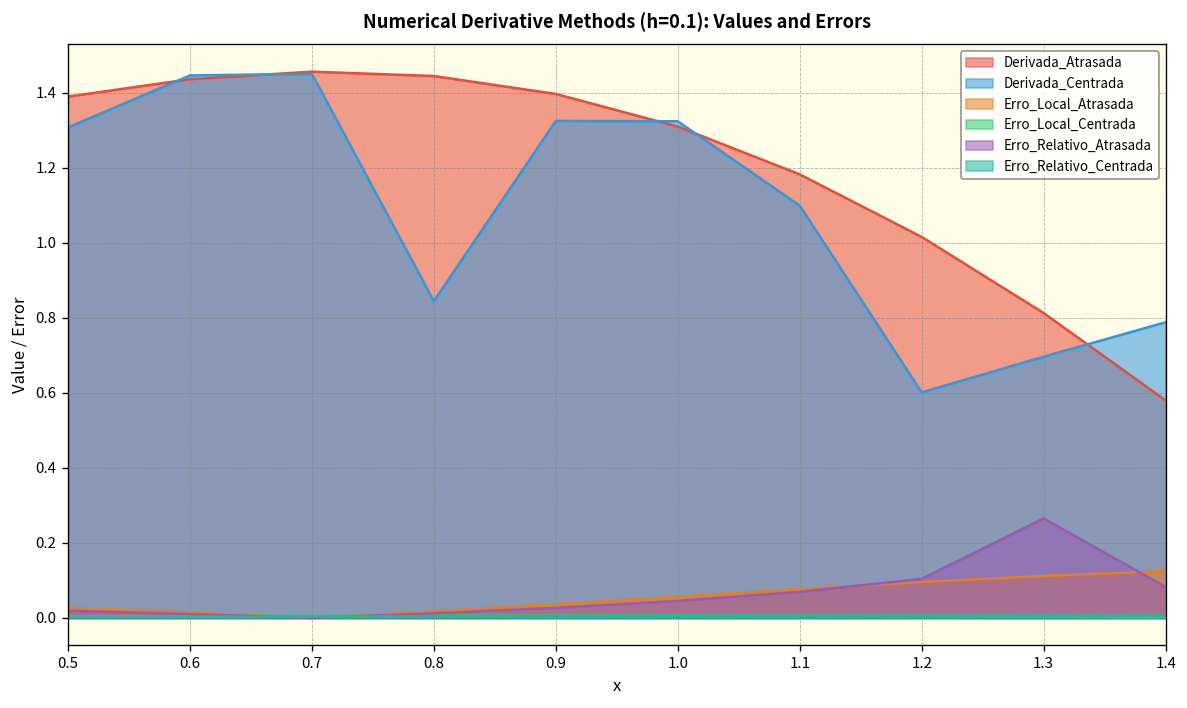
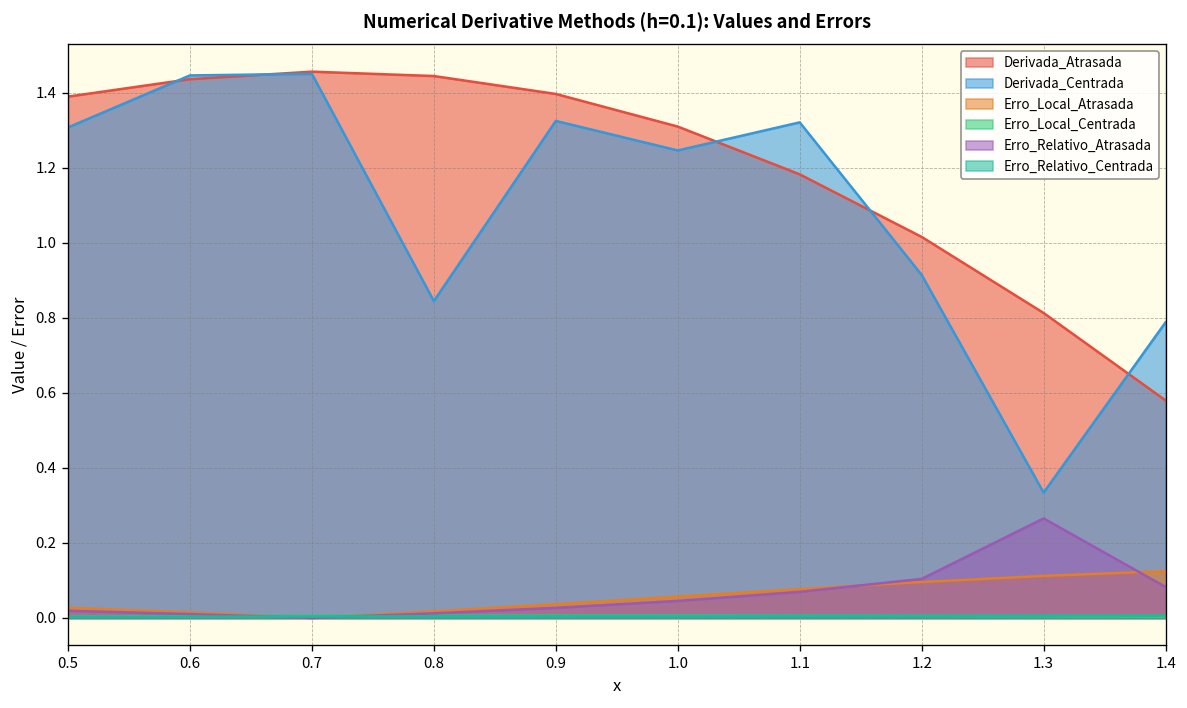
  {
    "Derivada_Centrada": {
      "0.5": 1.31,
      "0.6": 1.45,
      "0.8": 0.84,
      "0.9": 1.33,
-     "1.0": 1.32,
-     "1.1": 1.10,
-     "1.2": 0.60,
-     "1.3": 0.70,
+     "1.0": 1.25,
+     "1.1": 1.32,
+     "1.2": 0.91,
+     "1.3": 0.33,
      "1.4": 0.79
    },
    "Erro_Relativo_Atrasada": {
      "0.9": 0.03,
      "1.0": 0.05,
      "1.2": 0.10,
      "1.3": 0.27,
      "1.4": 0.08
    }
  }
